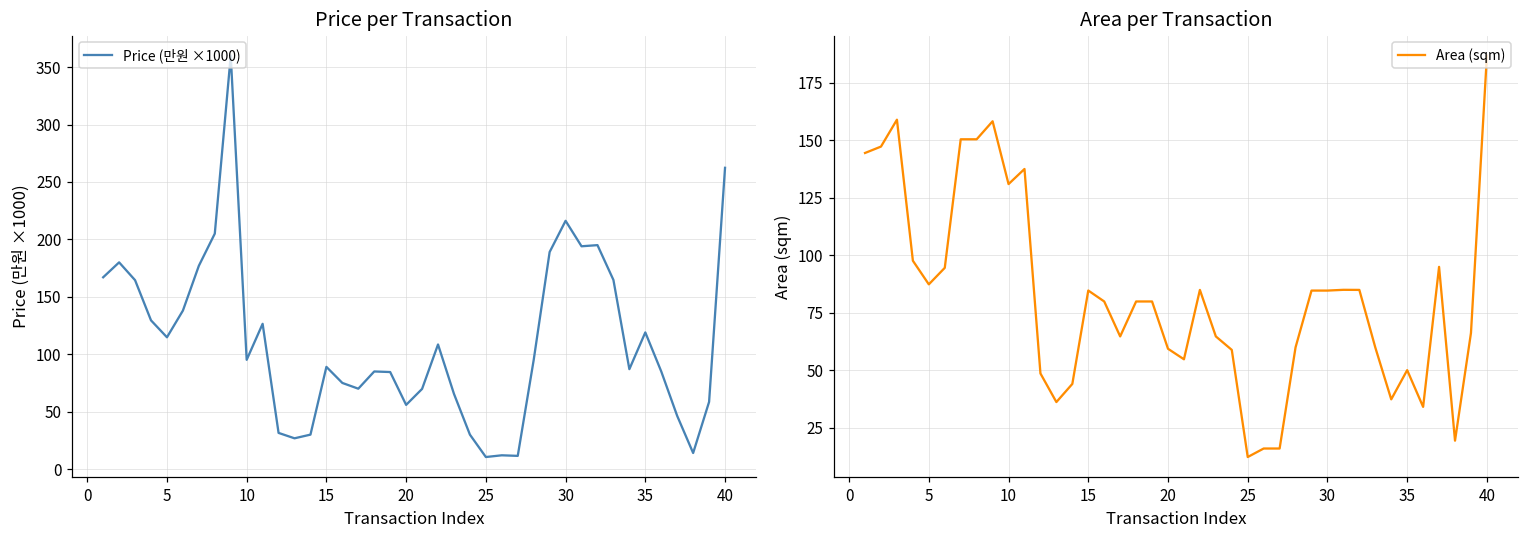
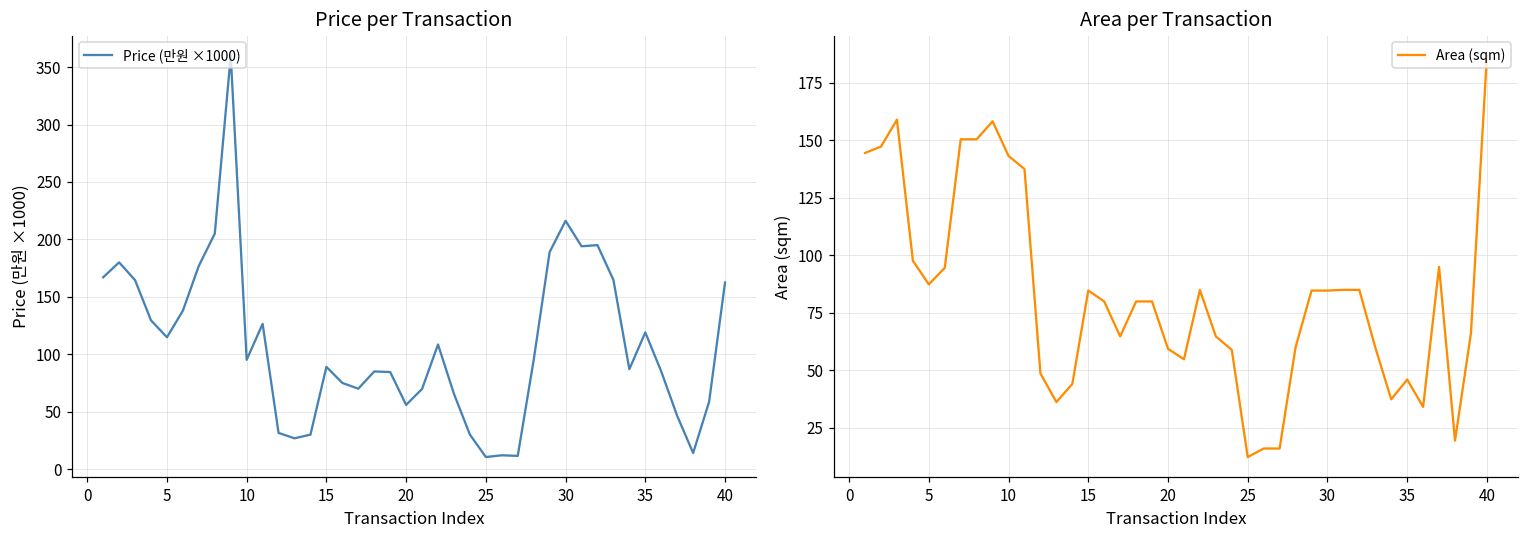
  {
    "Price per Transaction": {
      "5": 115,
      "10": 95,
      "15": 89,
      "20": 56,
      "25": 11,
      "30": 216,
      "35": 119,
-     "40": 262
+     "40": 163
    },
    "Area per Transaction": {
      "5": 87,
-     "10": 131,
+     "10": 143,
      "15": 85,
      "20": 59,
      "25": 12,
      "30": 85,
-     "35": 50
+     "35": 46
    }
  }
